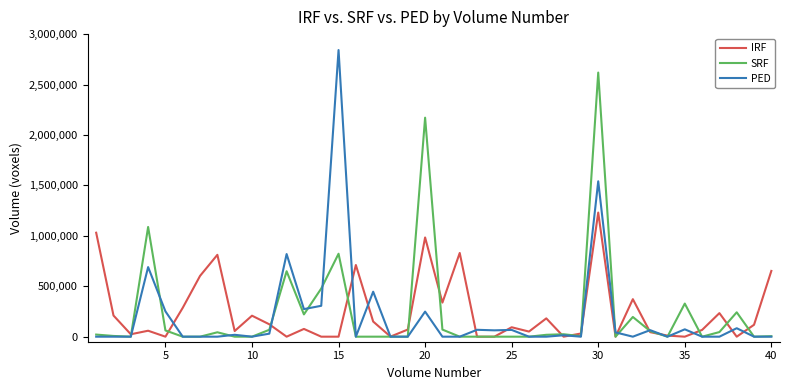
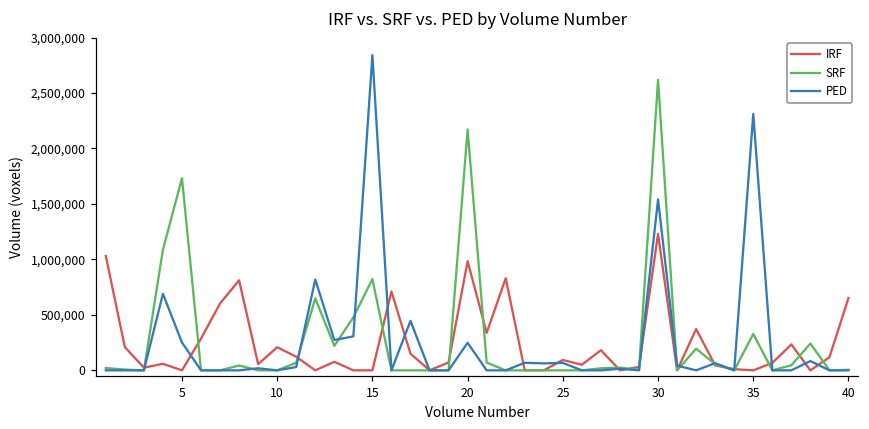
  {
    "IRF": {
      "5": "0",
      "10": "210,000",
      "15": "0",
      "20": "980,000",
      "25": "90,000",
      "30": "1,230,000",
      "35": "0",
      "40": "650,000"
    },
    "SRF": {
-     "5": "60,000",
+     "5": "1,730,000",
      "15": "820,000",
      "20": "2,170,000",
      "25": "0",
      "30": "2,620,000",
      "35": "330,000"
    },
    "PED": {
      "5": "250,000",
      "15": "2,840,000",
      "20": "250,000",
      "25": "70,000",
      "30": "1,540,000",
-     "35": "70,000"
+     "35": "2,310,000"
    }
  }
